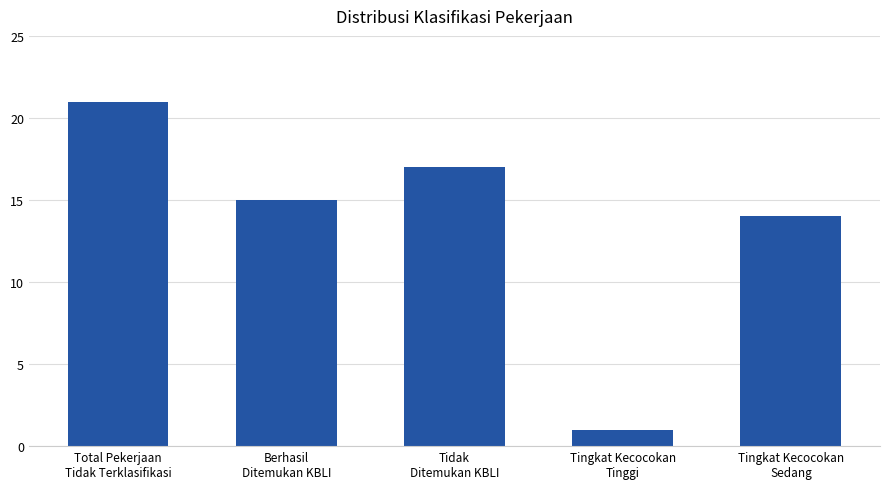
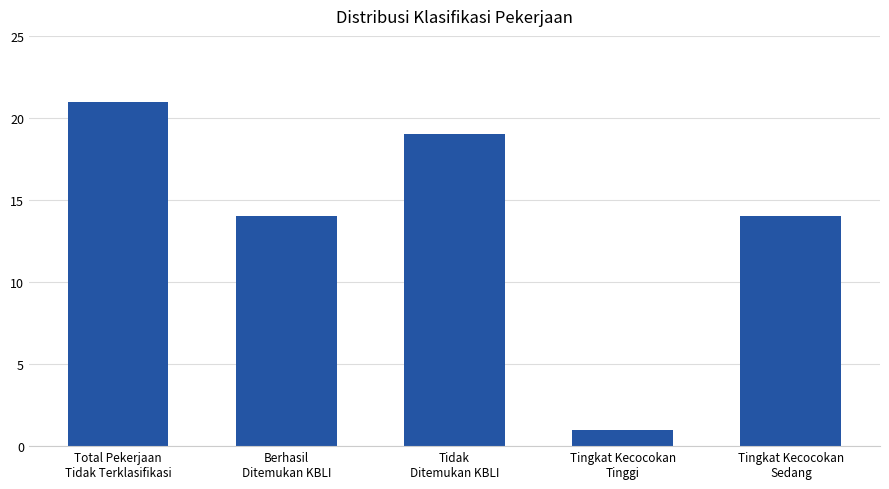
  {
    "Total Pekerjaan Tidak Terklasifikasi": 21,
-   "Berhasil Ditemukan KBLI": 15,
-   "Tidak Ditemukan KBLI": 17,
+   "Berhasil Ditemukan KBLI": 14,
+   "Tidak Ditemukan KBLI": 19,
    "Tingkat Kecocokan Tinggi": 1,
    "Tingkat Kecocokan Sedang": 14
  }
